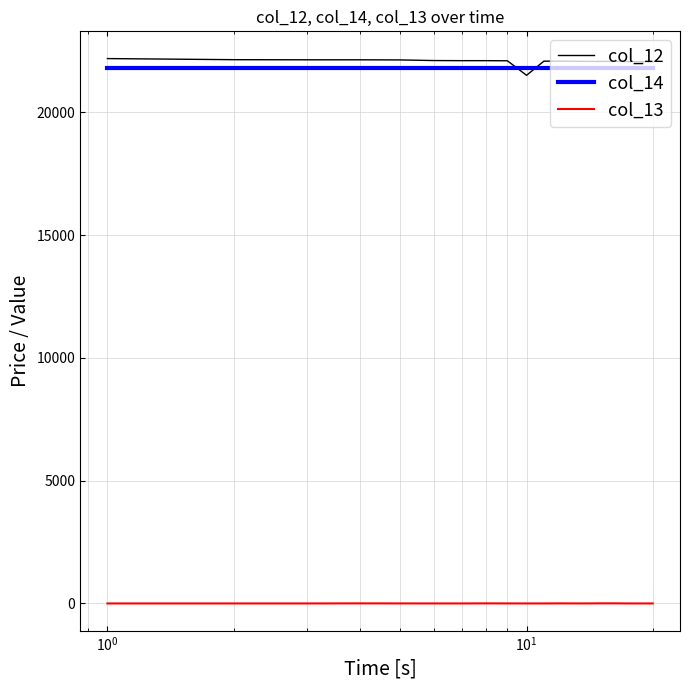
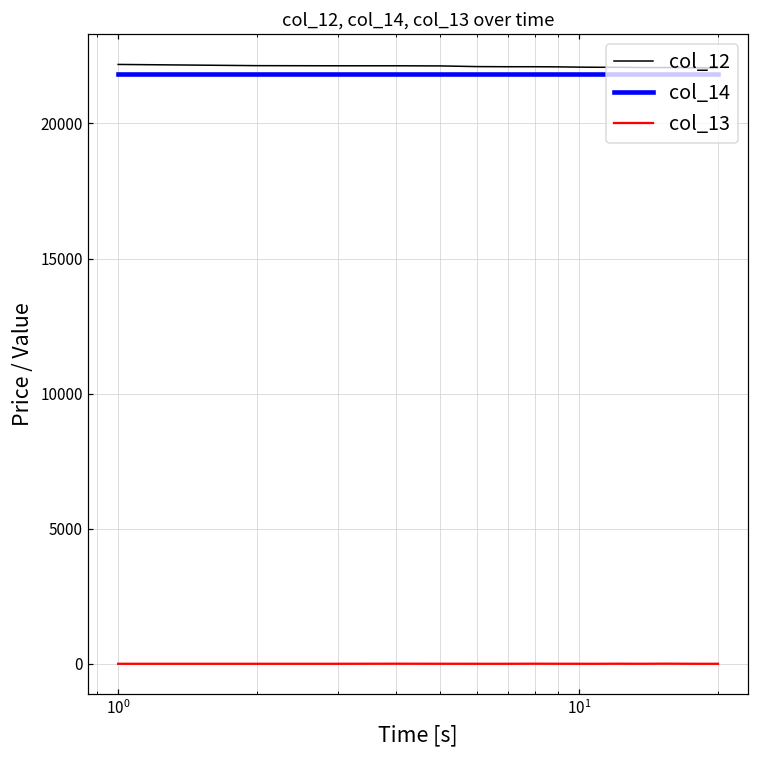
  {
    "col_12": {
      "10^0": 22200,
-     "10^1": 21500
+     "10^1": 22100
    },
    "col_14": {
      "10^0": 21800,
      "10^1": 21800
    },
    "col_13": {
      "10^0": 0,
      "10^1": 0
    }
  }
